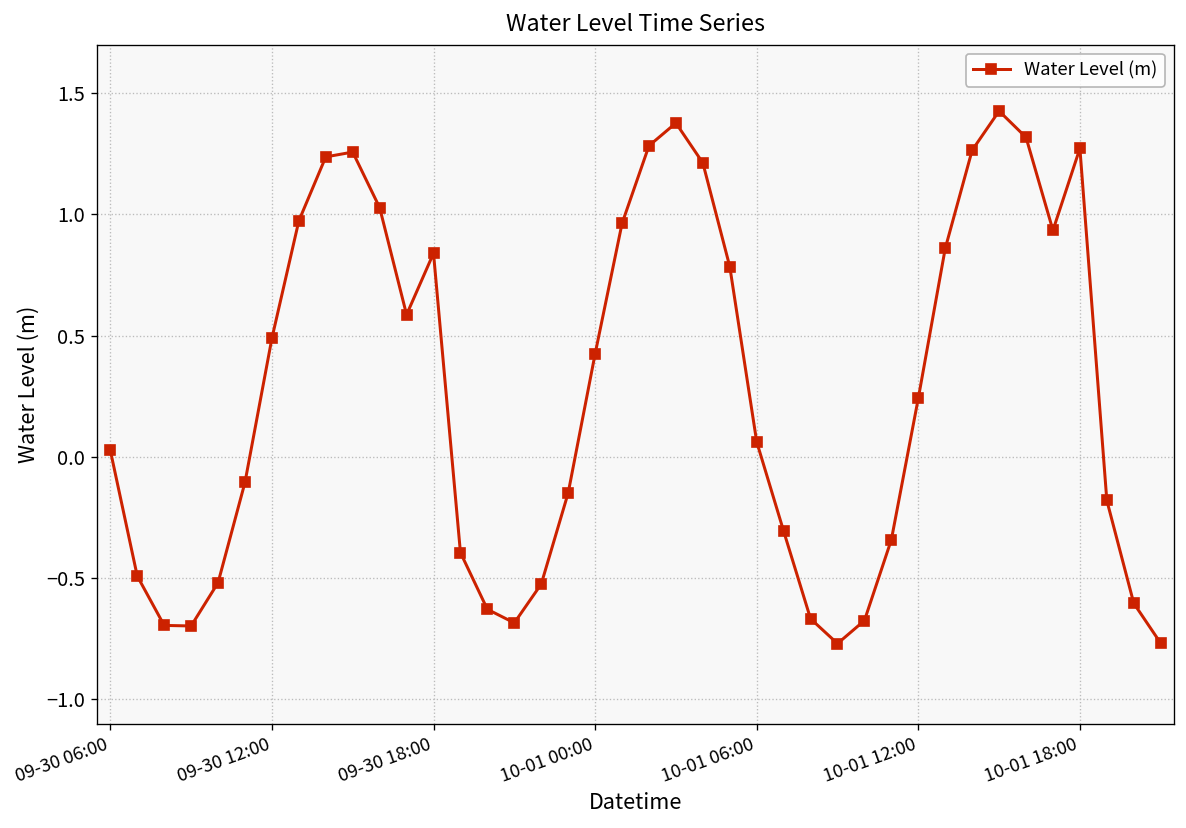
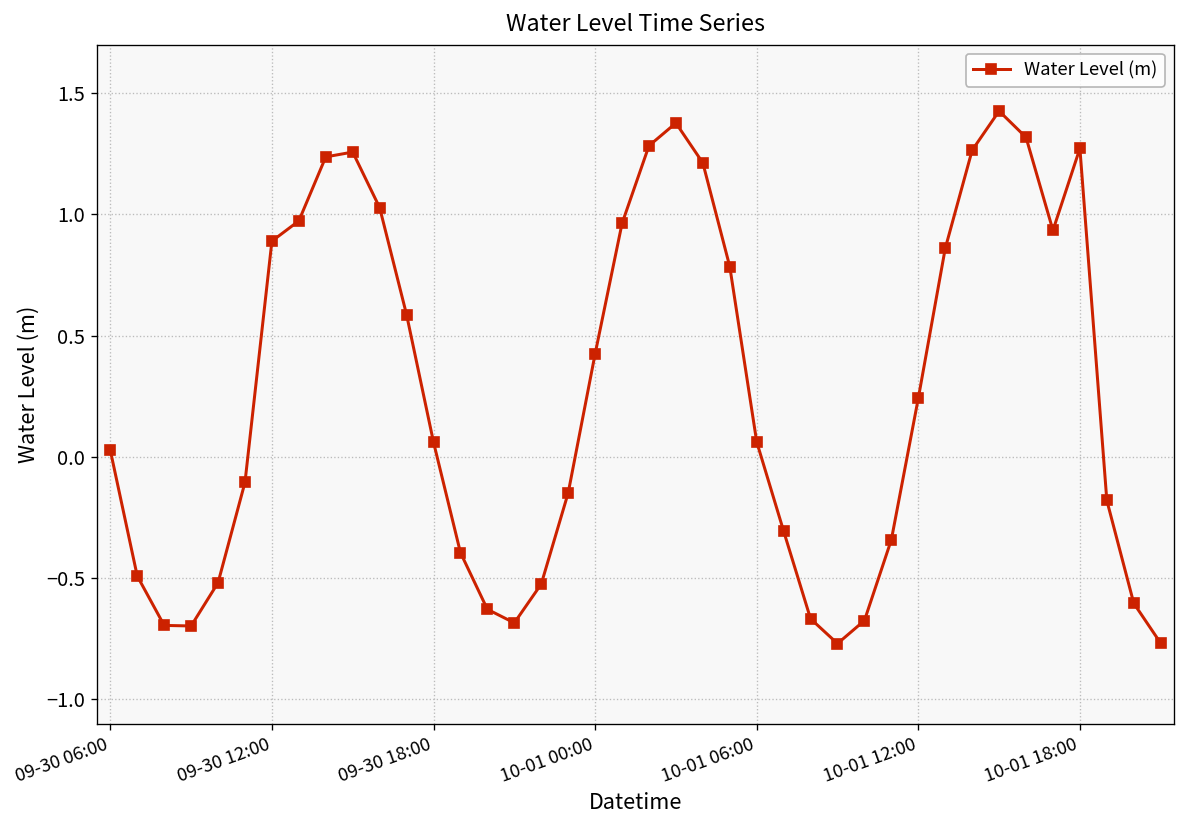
  {
    "09-30 06:00": 0.03,
-   "09-30 12:00": 0.49,
-   "09-30 18:00": 0.84,
+   "09-30 12:00": 0.89,
+   "09-30 18:00": 0.06,
    "10-01 00:00": 0.42,
    "10-01 06:00": 0.06,
    "10-01 12:00": 0.24,
    "10-01 18:00": 1.27
  }
